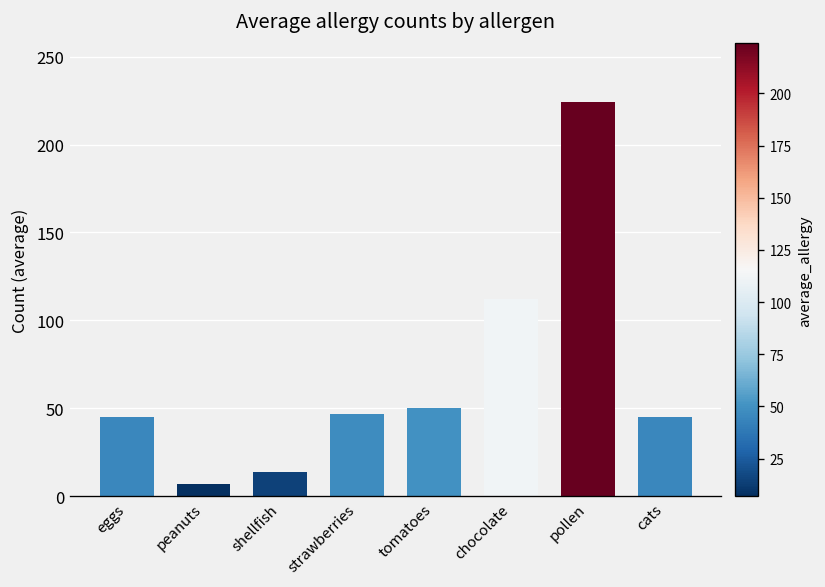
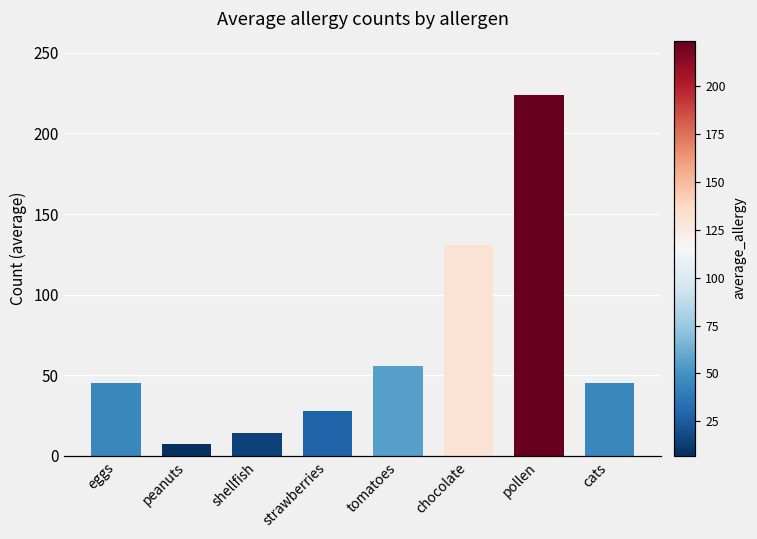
  {
    "eggs": 45,
    "peanuts": 7,
    "shellfish": 14,
-   "strawberries": 47,
-   "tomatoes": 50,
-   "chocolate": 112,
+   "strawberries": 28,
+   "tomatoes": 56,
+   "chocolate": 131,
    "pollen": 224,
    "cats": 45
  }
